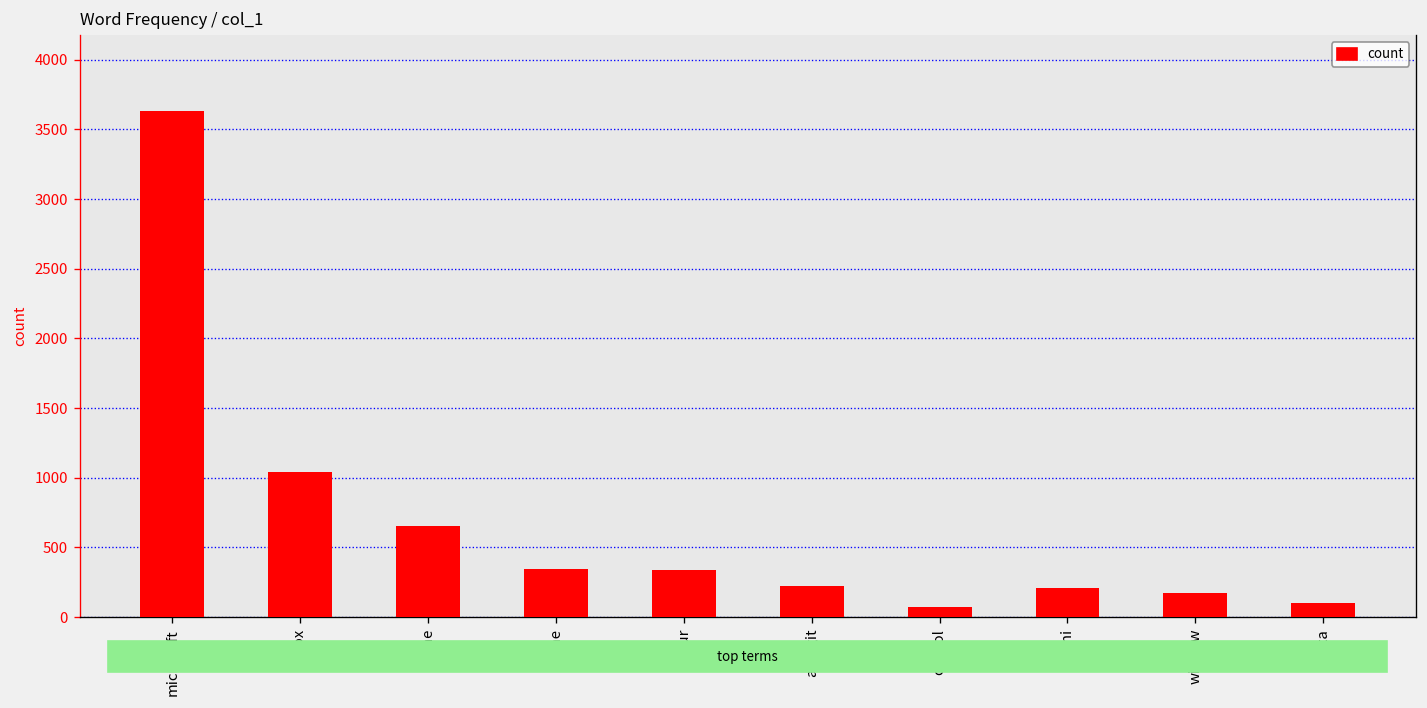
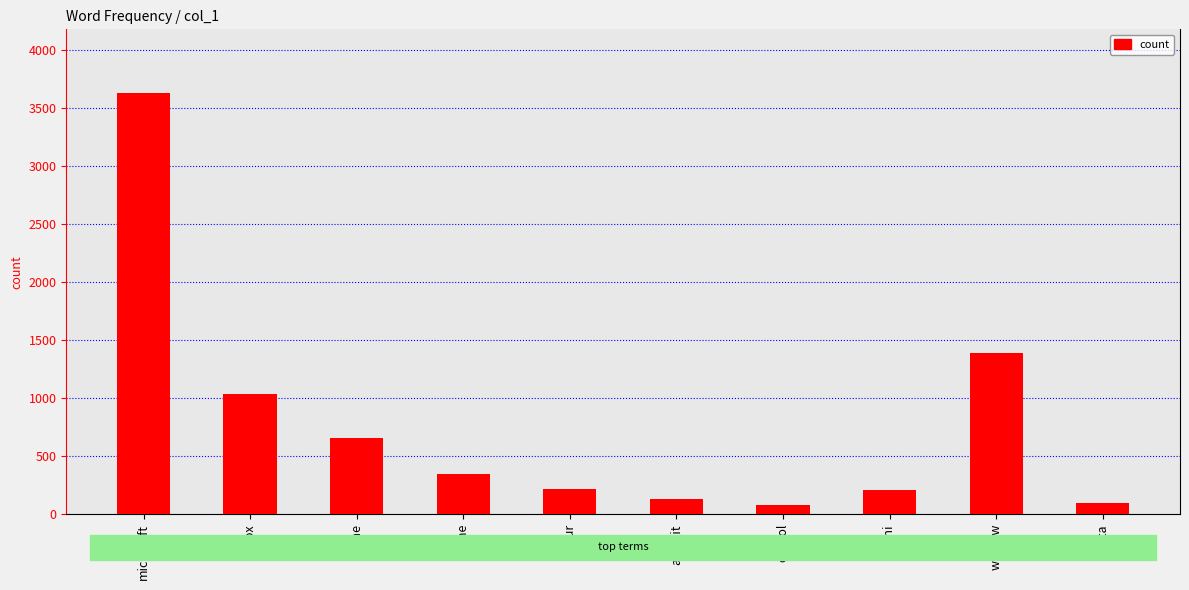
  {
    "microsoft": 3630,
    "xbox": 1040,
    "one": 660,
    "game": 340,
-   "azur": 340,
-   "alldigit": 230,
+   "azur": 220,
+   "alldigit": 130,
    "consol": 80,
    "soni": 210,
-   "window": 180,
+   "window": 1390,
    "data": 100
  }
